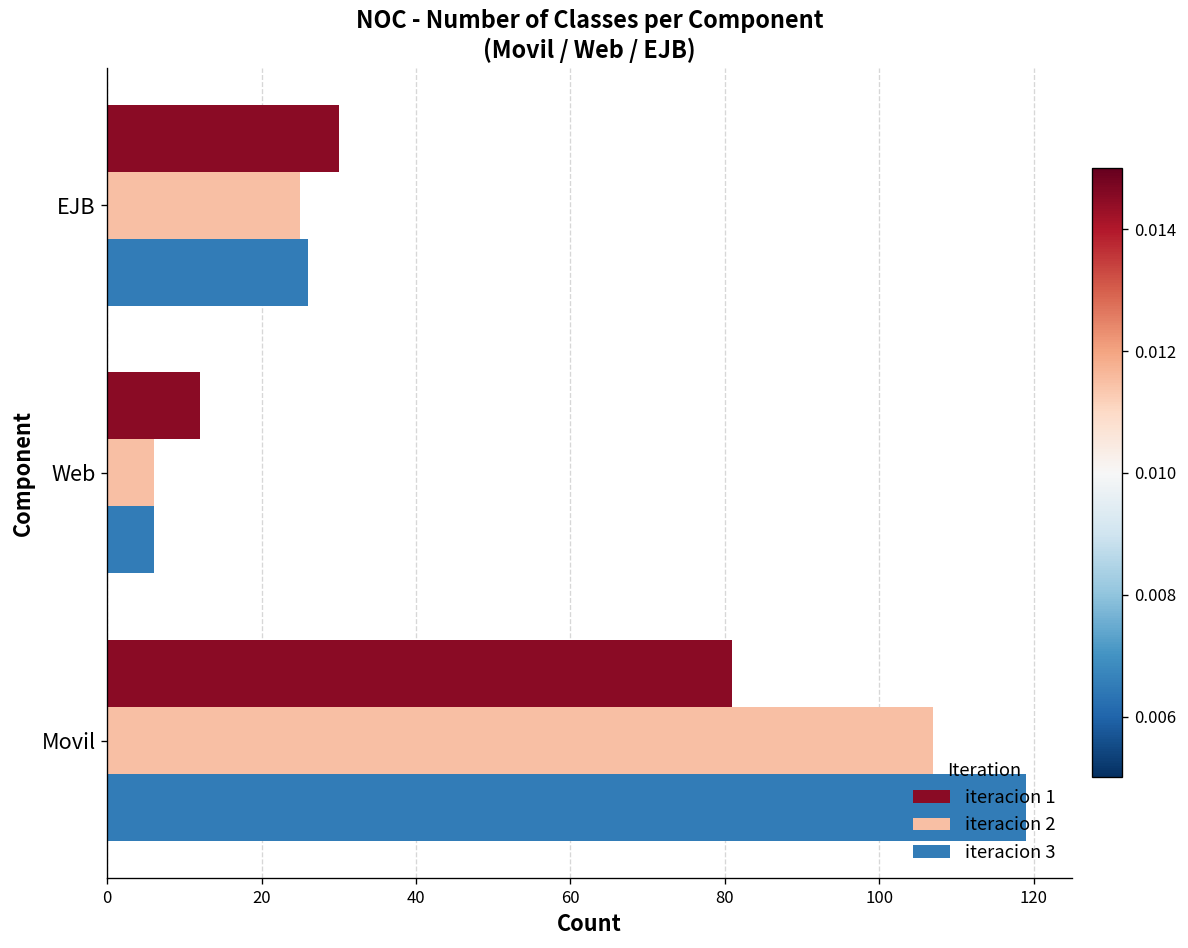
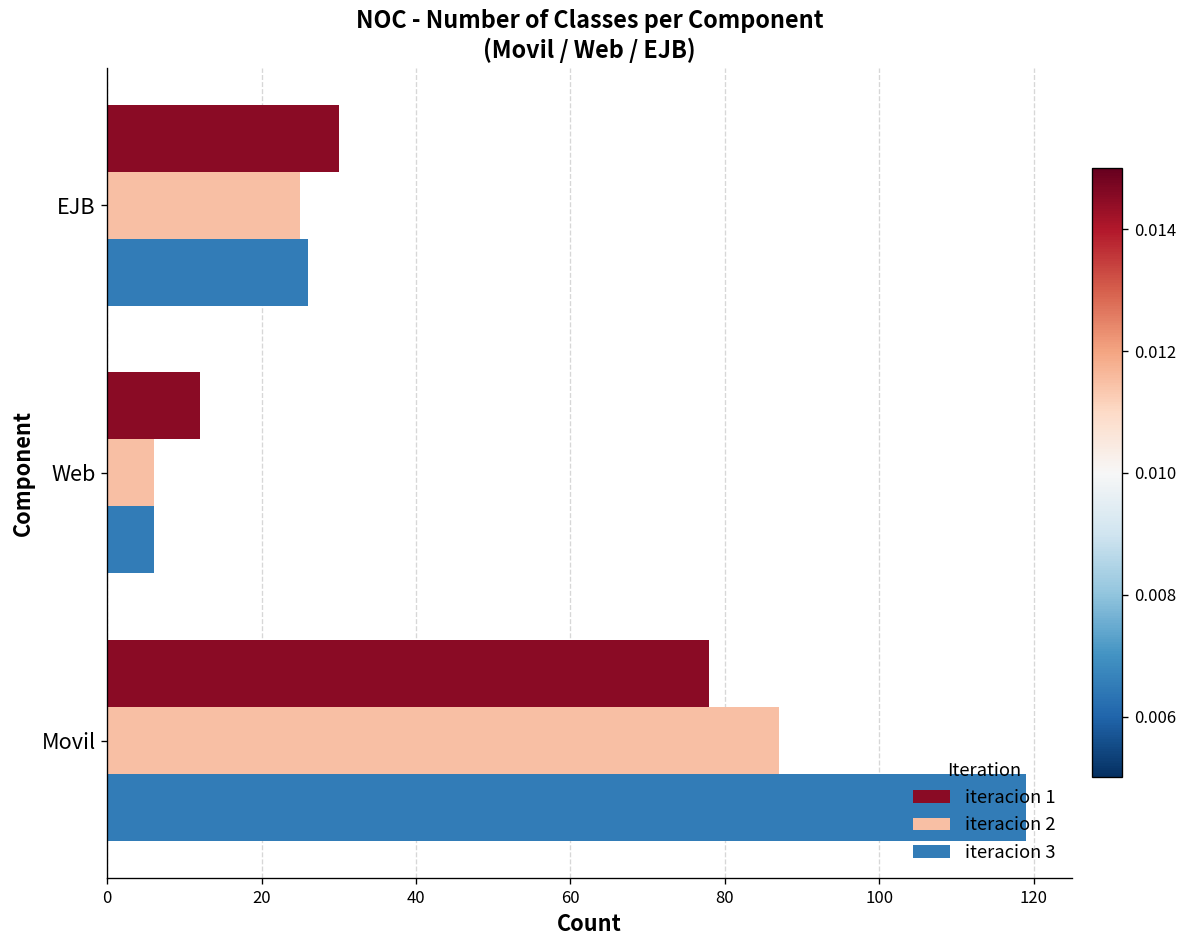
  {
    "iteracion 1": {
      "EJB": 30,
      "Web": 12,
-     "Movil": 81
+     "Movil": 78
    },
    "iteracion 2": {
      "EJB": 25,
      "Web": 6,
-     "Movil": 107
+     "Movil": 87
    },
    "iteracion 3": {
      "EJB": 26,
      "Web": 6,
      "Movil": 119
    }
  }
